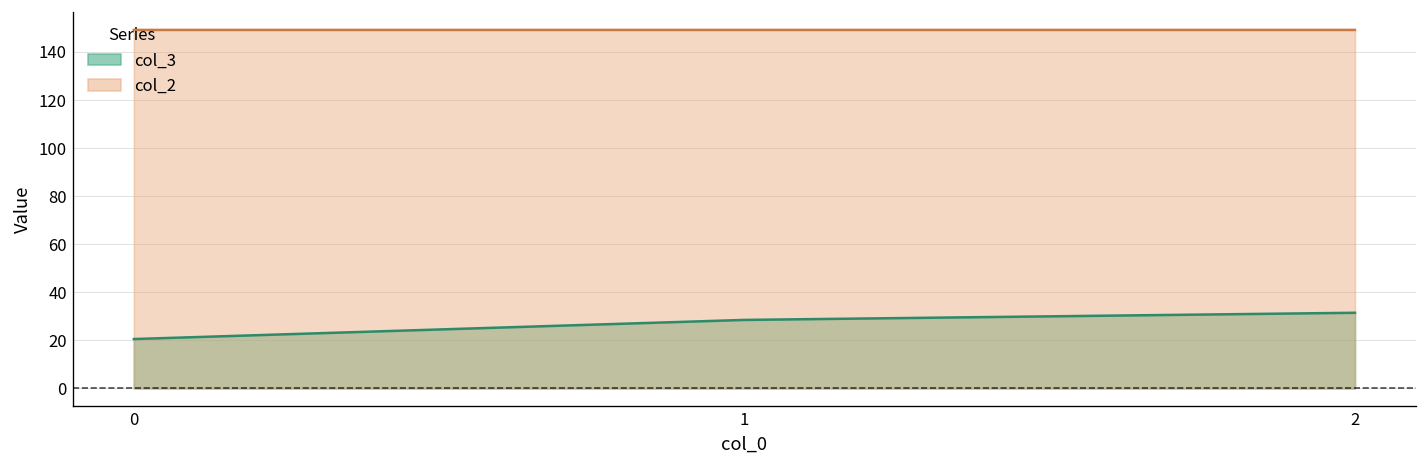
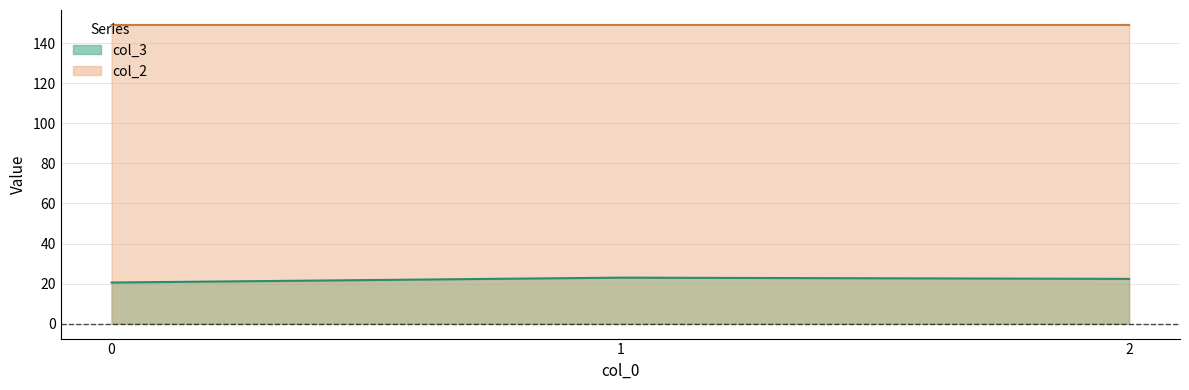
  {
    "col_3": {
      "0": 21,
-     "1": 28,
-     "2": 31
+     "1": 23,
+     "2": 22
    },
    "col_2": {
      "0": 149,
      "1": 149,
      "2": 149
    }
  }
